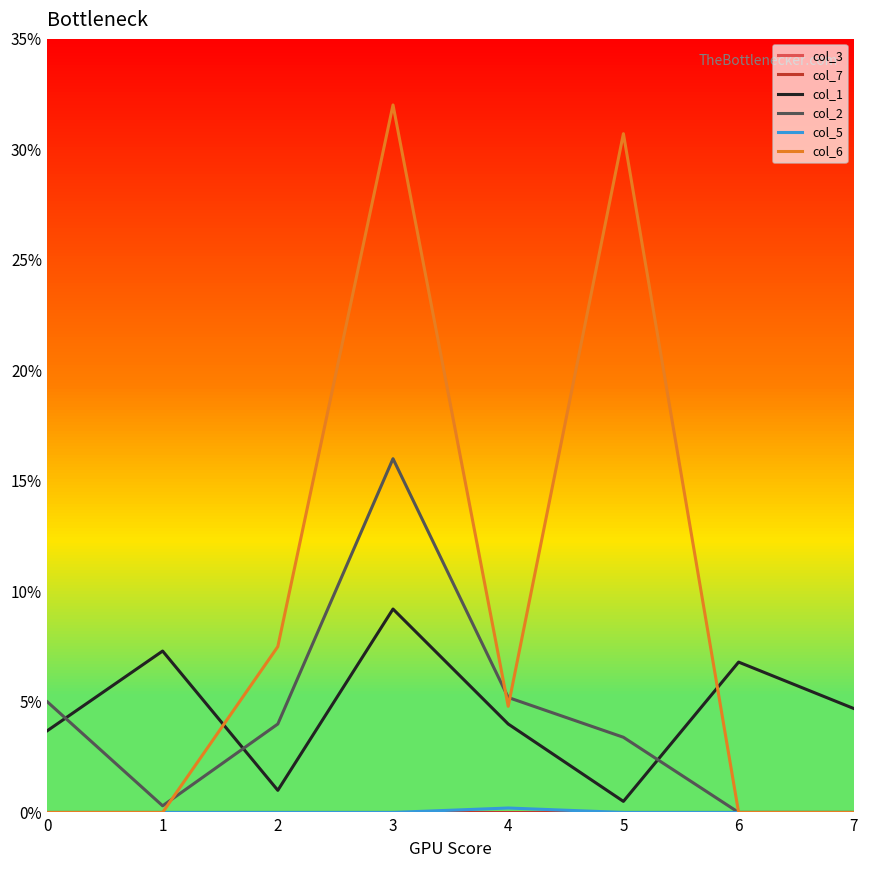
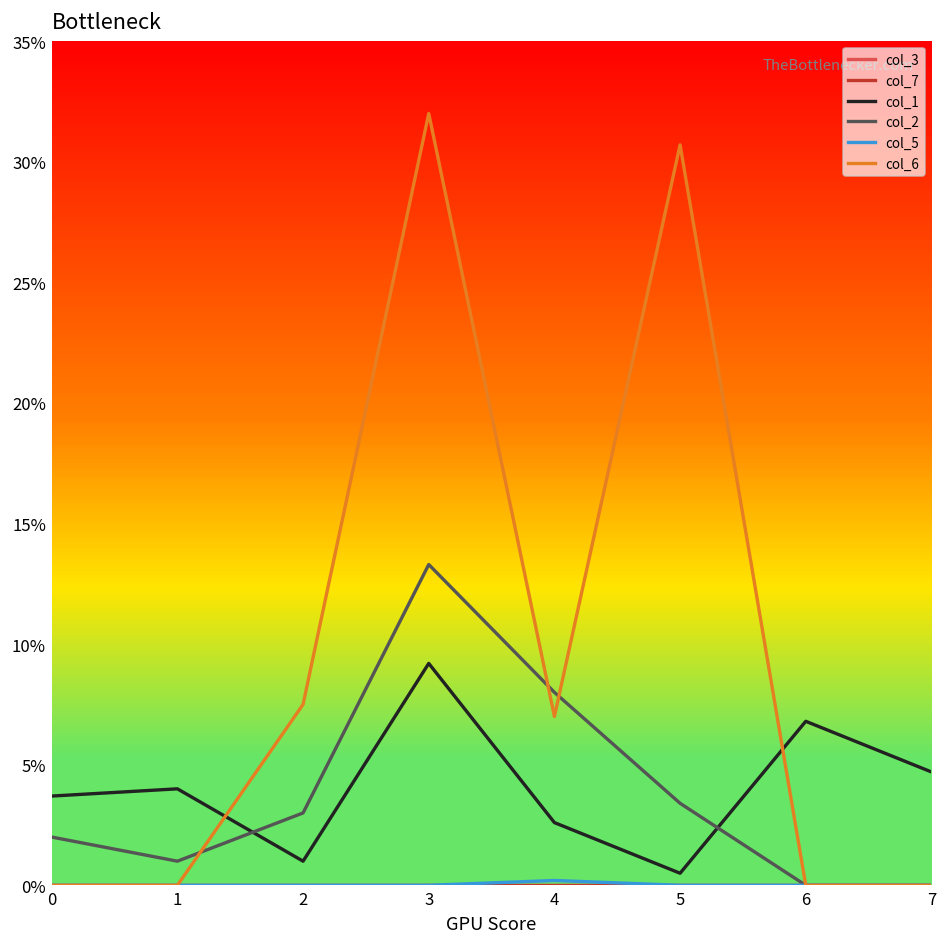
  {
    "col_7": {
      "4": "0.0%"
    },
    "col_1": {
      "0": "3.7%",
-     "1": "7.3%",
+     "1": "4.0%",
      "2": "1.0%",
      "3": "9.2%",
-     "4": "4.0%",
+     "4": "2.6%",
      "5": "0.5%",
      "6": "6.8%",
      "7": "4.7%"
    },
    "col_2": {
-     "0": "5%",
-     "1": "0.3%",
-     "2": "4%",
-     "3": "16.0%",
-     "4": "5.2%",
+     "0": "2%",
+     "1": "1.0%",
+     "2": "3%",
+     "3": "13.3%",
+     "4": "8.0%",
      "5": "3.4%"
    },
    "col_5": {
      "4": "0.2%"
    },
    "col_6": {
      "2": "7.5%",
      "3": "32.0%",
-     "4": "4.8%",
+     "4": "7.0%",
      "5": "30.7%"
    }
  }
